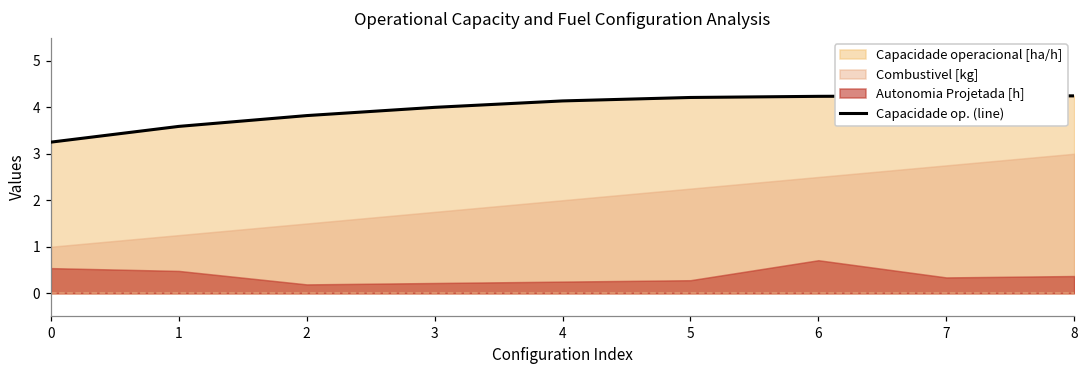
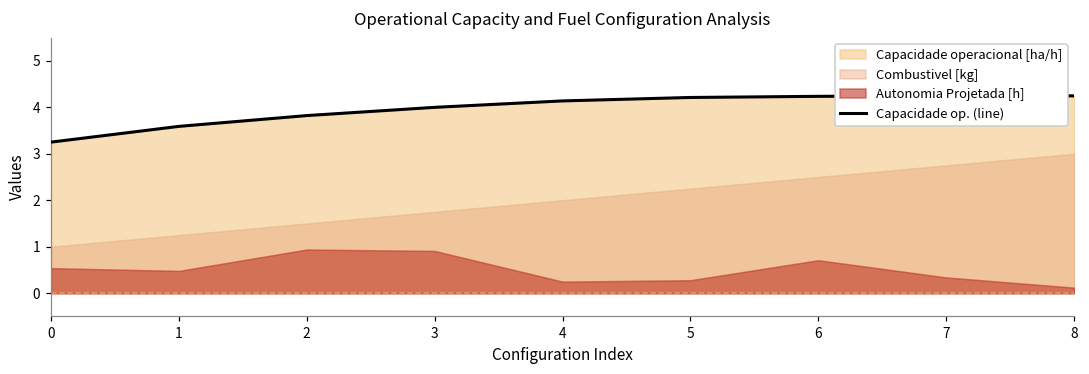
  {
    "Autonomia Projetada [h]": {
      "0": 0.5,
      "1": 0.5,
-     "2": 0.2,
-     "3": 0.2,
+     "2": 0.9,
+     "3": 0.9,
      "4": 0.3,
      "5": 0.3,
      "6": 0.7,
      "7": 0.3,
-     "8": 0.4
+     "8": 0.1
    }
  }
